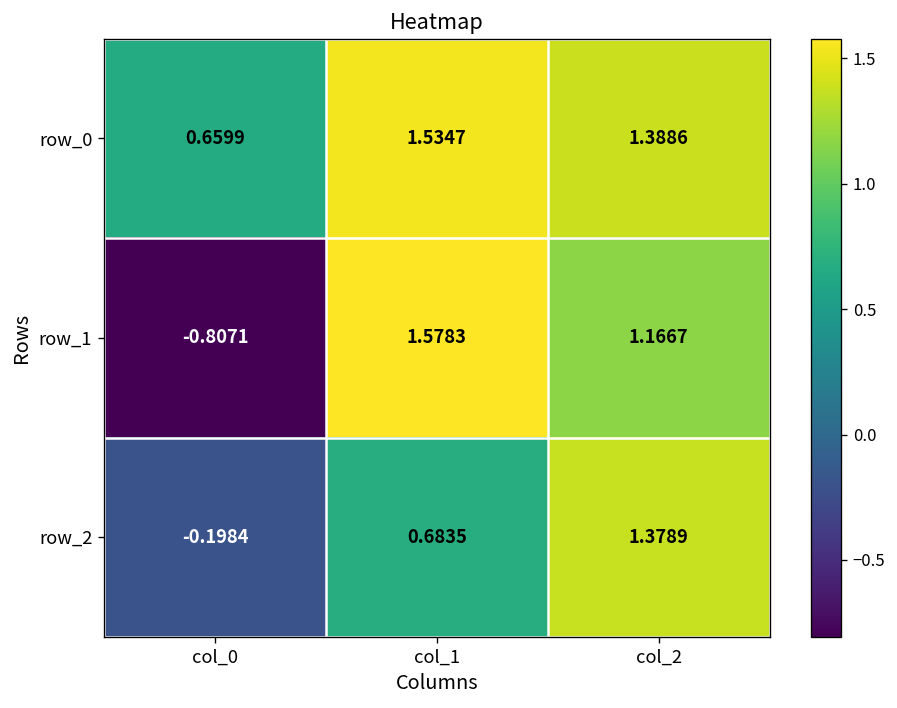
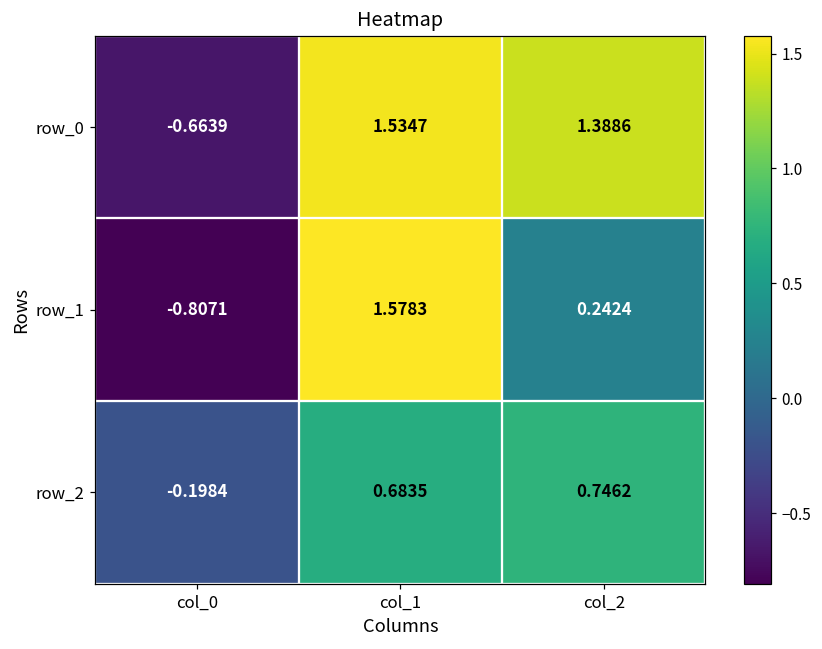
  {
    "row_0": {
-     "col_0": 0.6599,
+     "col_0": -0.6639,
      "col_1": 1.5347,
      "col_2": 1.3886
    },
    "row_1": {
      "col_0": -0.8071,
      "col_1": 1.5783,
-     "col_2": 1.1667
+     "col_2": 0.2424
    },
    "row_2": {
      "col_0": -0.1984,
      "col_1": 0.6835,
-     "col_2": 1.3789
+     "col_2": 0.7462
    }
  }
